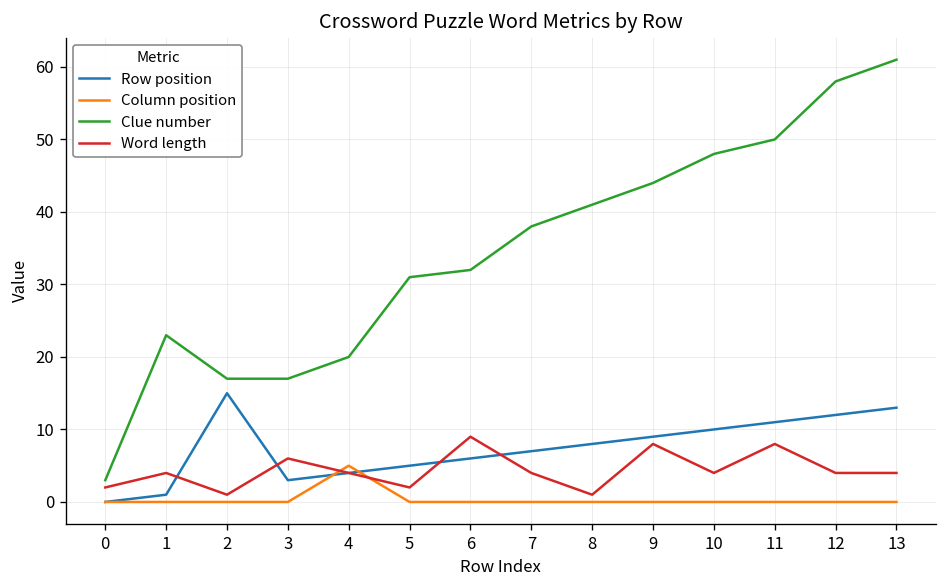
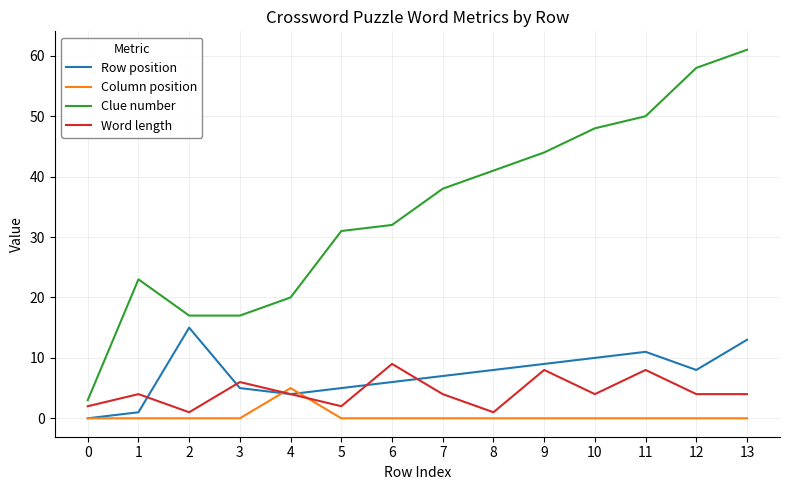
  {
    "Row position": {
      "1": 1,
      "2": 15,
-     "3": 3,
+     "3": 5,
      "5": 5,
      "6": 6,
      "7": 7,
      "8": 8,
      "9": 9,
      "10": 10,
      "11": 11,
-     "12": 12,
+     "12": 8,
      "13": 13
    },
    "Column position": {
      "1": 0,
      "2": 0,
      "3": 0,
      "4": 5,
      "5": 0,
      "6": 0,
      "7": 0,
      "8": 0,
      "9": 0,
      "10": 0,
      "11": 0,
      "12": 0,
      "13": 0
    },
    "Clue number": {
      "0": 3,
      "1": 23,
      "2": 17,
      "3": 17,
      "4": 20,
      "5": 31,
      "6": 32,
      "7": 38,
      "8": 41,
      "9": 44,
      "10": 48,
      "11": 50,
      "12": 58,
      "13": 61
    },
    "Word length": {
      "0": 2,
      "1": 4,
      "2": 1,
      "3": 6,
      "5": 2,
      "6": 9,
      "7": 4,
      "8": 1,
      "9": 8,
      "10": 4,
      "11": 8,
      "12": 4,
      "13": 4
    }
  }
